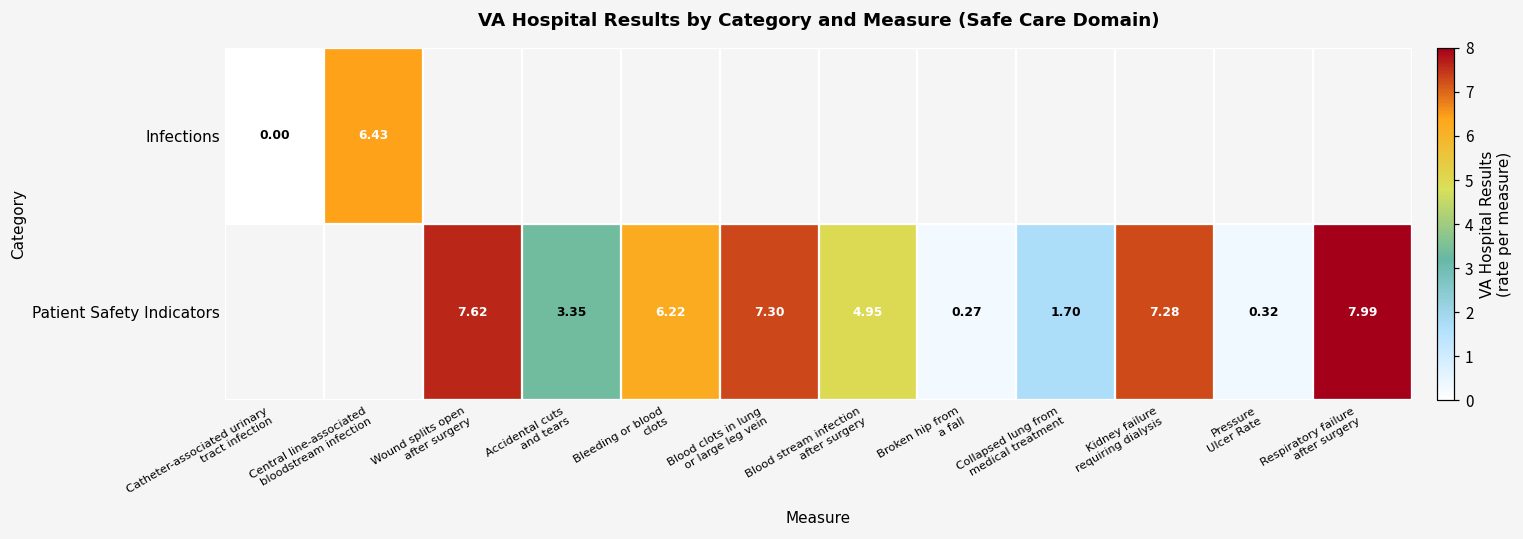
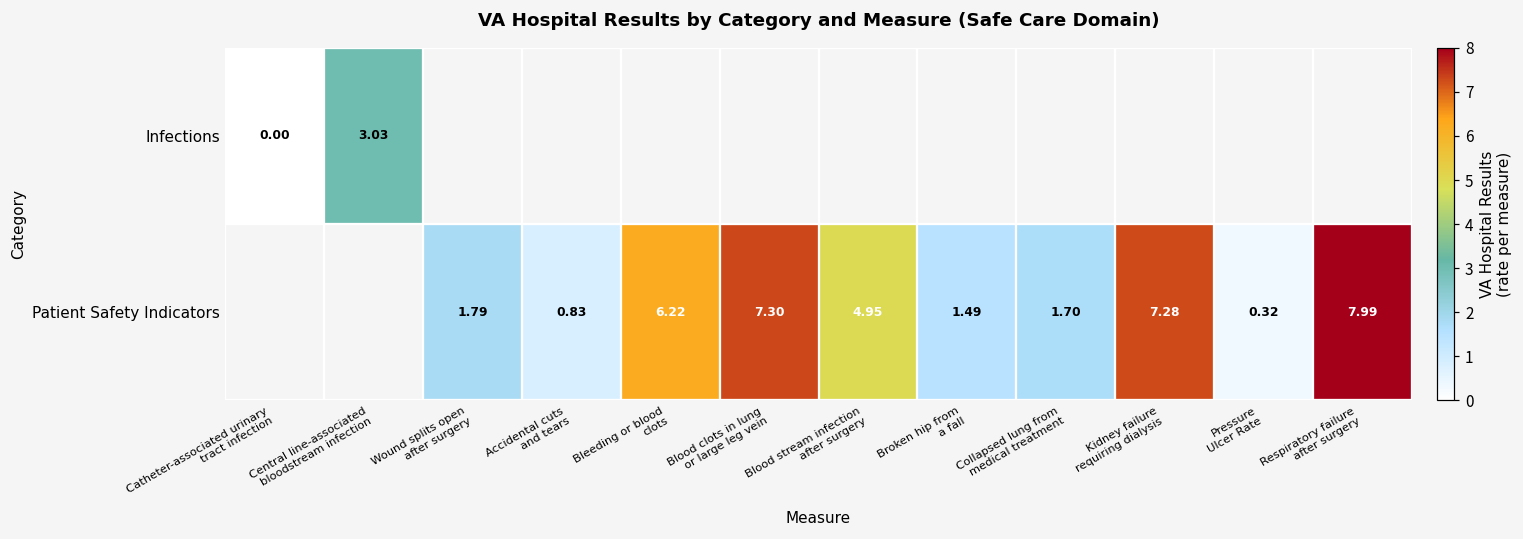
  {
    "Infections": {
      "Catheter-associated urinary tract infection": 0.00,
-     "Central line-associated bloodstream infection": 6.43
+     "Central line-associated bloodstream infection": 3.03
    },
    "Patient Safety Indicators": {
-     "Wound splits open after surgery": 7.62,
-     "Accidental cuts and tears": 3.35,
+     "Wound splits open after surgery": 1.79,
+     "Accidental cuts and tears": 0.83,
      "Bleeding or blood clots": 6.22,
      "Blood clots in lung or large leg vein": 7.30,
      "Blood stream infection after surgery": 4.95,
-     "Broken hip from a fall": 0.27,
+     "Broken hip from a fall": 1.49,
      "Collapsed lung from medical treatment": 1.70,
      "Kidney failure requiring dialysis": 7.28,
      "Pressure Ulcer Rate": 0.32,
      "Respiratory failure after surgery": 7.99
    }
  }
